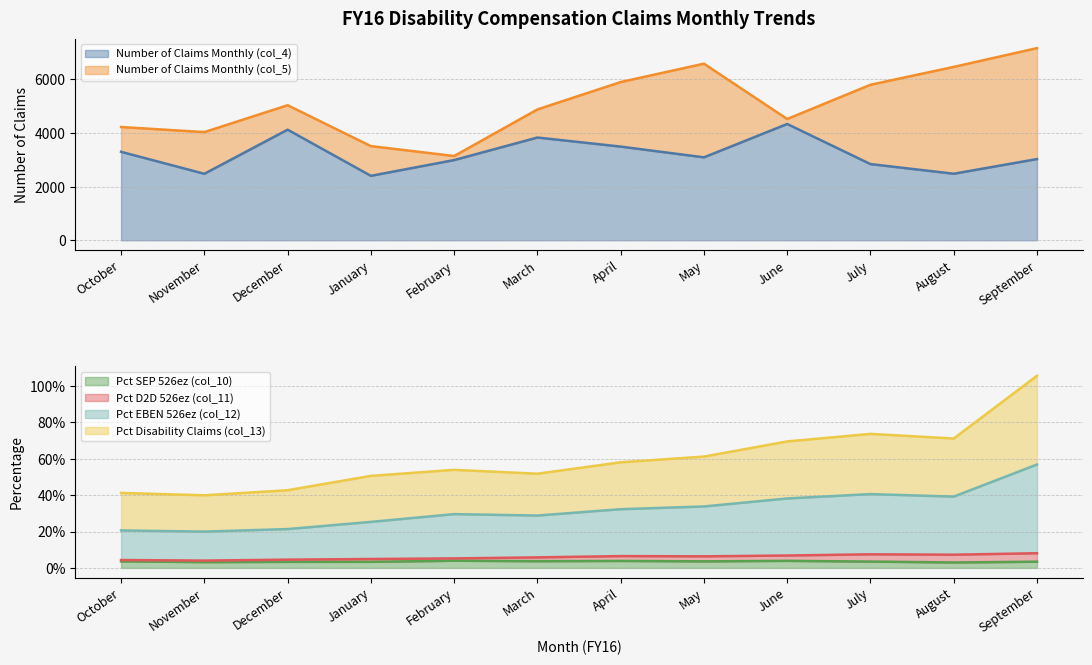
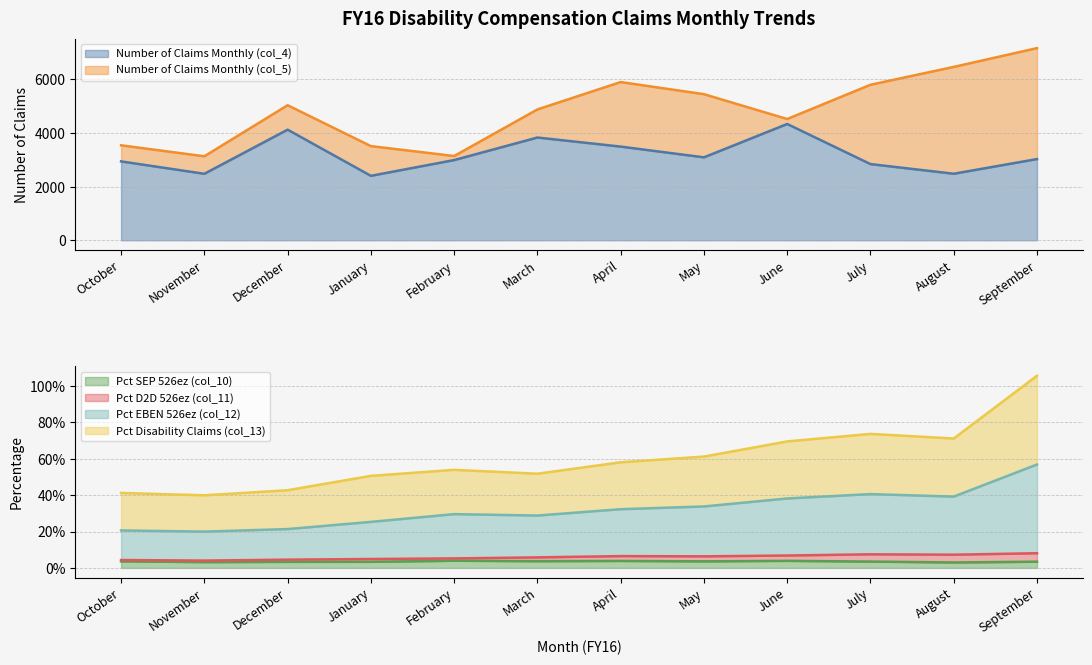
  {
    "FY16 Disability Compensation Claims Monthly Trends": {
      "Number of Claims Monthly (col_4)": {
-       "October": 3300,
+       "October": 2900,
        "November": 2500,
        "December": 4100,
        "January": 2400,
        "February": 3000,
        "March": 3800,
        "April": 3500,
        "May": 3100,
        "June": 4300,
        "July": 2800,
        "August": 2500,
        "September": 3000
      },
      "Number of Claims Monthly (col_5)": {
-       "October": 900,
-       "November": 1600,
+       "October": 600,
+       "November": 700,
        "December": 900,
        "January": 1100,
        "February": 200,
        "March": 1000,
        "April": 2400,
-       "May": 3500,
+       "May": 2400,
        "June": 200,
        "July": 3000,
        "August": 4000,
        "September": 4100
      }
    }
  }
